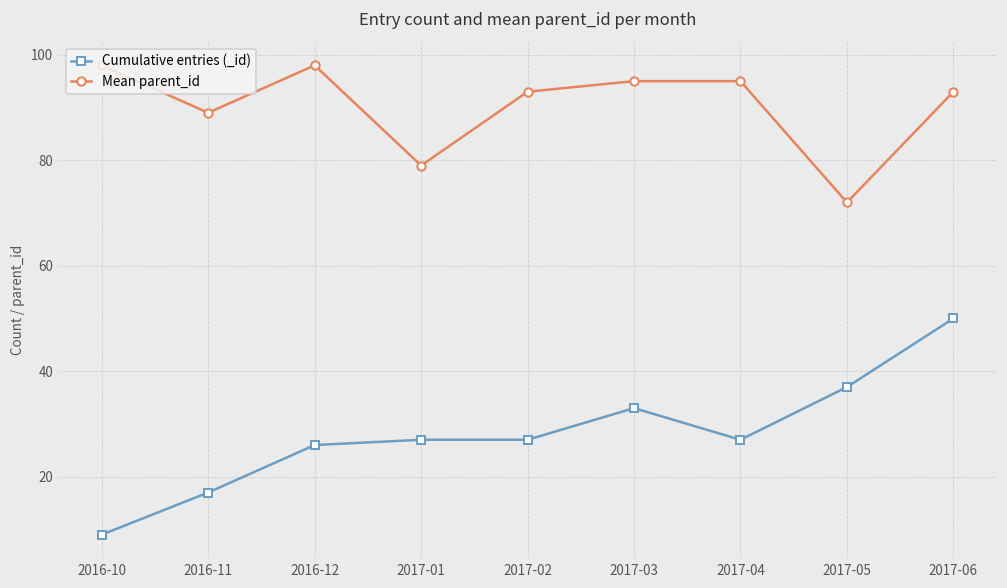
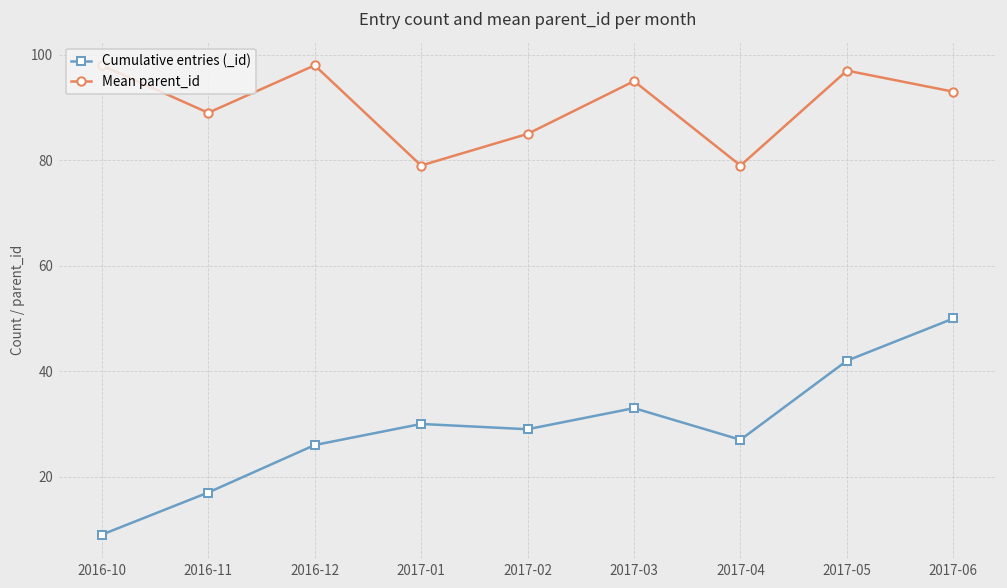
  {
    "Cumulative entries (_id)": {
      "2016-10": 9,
      "2016-11": 17,
      "2016-12": 26,
-     "2017-01": 27,
-     "2017-02": 27,
+     "2017-01": 30,
+     "2017-02": 29,
      "2017-03": 33,
      "2017-04": 27,
-     "2017-05": 37,
+     "2017-05": 42,
      "2017-06": 50
    },
    "Mean parent_id": {
      "2016-11": 89,
      "2016-12": 98,
      "2017-01": 79,
-     "2017-02": 93,
+     "2017-02": 85,
      "2017-03": 95,
-     "2017-04": 95,
-     "2017-05": 72,
+     "2017-04": 79,
+     "2017-05": 97,
      "2017-06": 93
    }
  }
